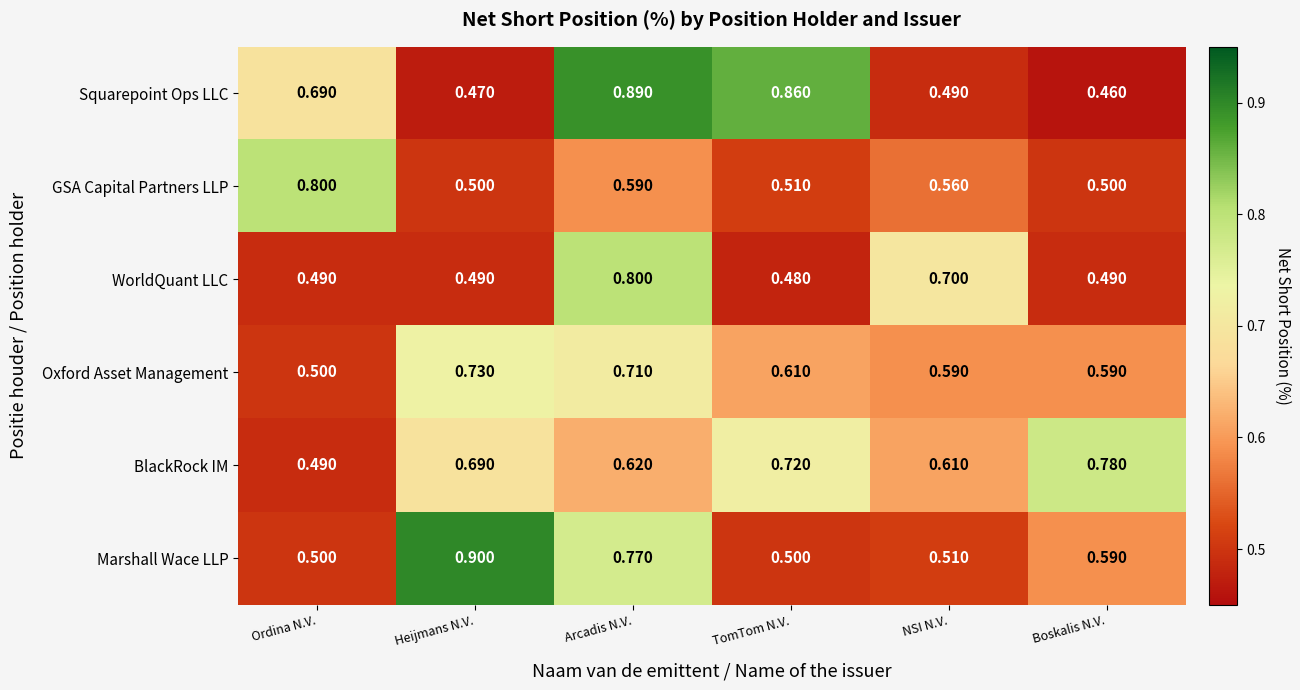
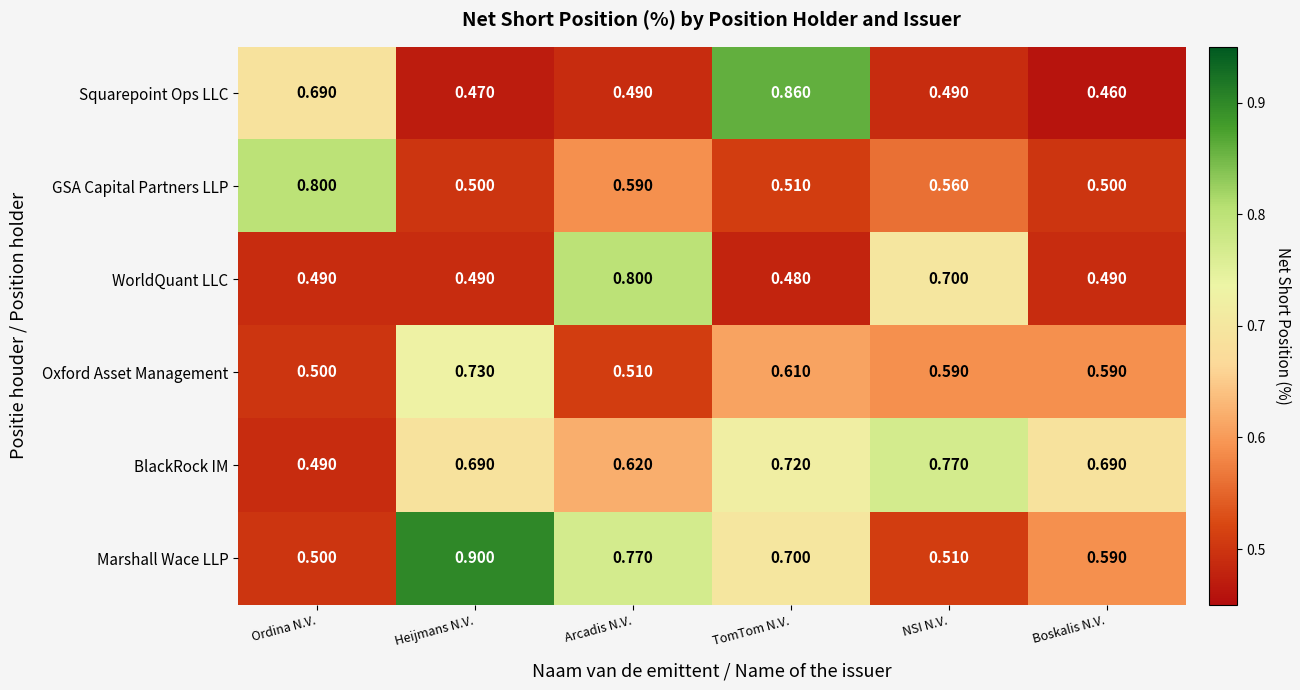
  {
    "Squarepoint Ops LLC": {
      "Ordina N.V.": 0.690,
      "Heijmans N.V.": 0.470,
-     "Arcadis N.V.": 0.890,
+     "Arcadis N.V.": 0.490,
      "TomTom N.V.": 0.860,
      "NSI N.V.": 0.490,
      "Boskalis N.V.": 0.460
    },
    "GSA Capital Partners LLP": {
      "Ordina N.V.": 0.800,
      "Heijmans N.V.": 0.500,
      "Arcadis N.V.": 0.590,
      "TomTom N.V.": 0.510,
      "NSI N.V.": 0.560,
      "Boskalis N.V.": 0.500
    },
    "WorldQuant LLC": {
      "Ordina N.V.": 0.490,
      "Heijmans N.V.": 0.490,
      "Arcadis N.V.": 0.800,
      "TomTom N.V.": 0.480,
      "NSI N.V.": 0.700,
      "Boskalis N.V.": 0.490
    },
    "Oxford Asset Management": {
      "Ordina N.V.": 0.500,
      "Heijmans N.V.": 0.730,
-     "Arcadis N.V.": 0.710,
+     "Arcadis N.V.": 0.510,
      "TomTom N.V.": 0.610,
      "NSI N.V.": 0.590,
      "Boskalis N.V.": 0.590
    },
    "BlackRock IM": {
      "Ordina N.V.": 0.490,
      "Heijmans N.V.": 0.690,
      "Arcadis N.V.": 0.620,
      "TomTom N.V.": 0.720,
-     "NSI N.V.": 0.610,
-     "Boskalis N.V.": 0.780
+     "NSI N.V.": 0.770,
+     "Boskalis N.V.": 0.690
    },
    "Marshall Wace LLP": {
      "Ordina N.V.": 0.500,
      "Heijmans N.V.": 0.900,
      "Arcadis N.V.": 0.770,
-     "TomTom N.V.": 0.500,
+     "TomTom N.V.": 0.700,
      "NSI N.V.": 0.510,
      "Boskalis N.V.": 0.590
    }
  }
